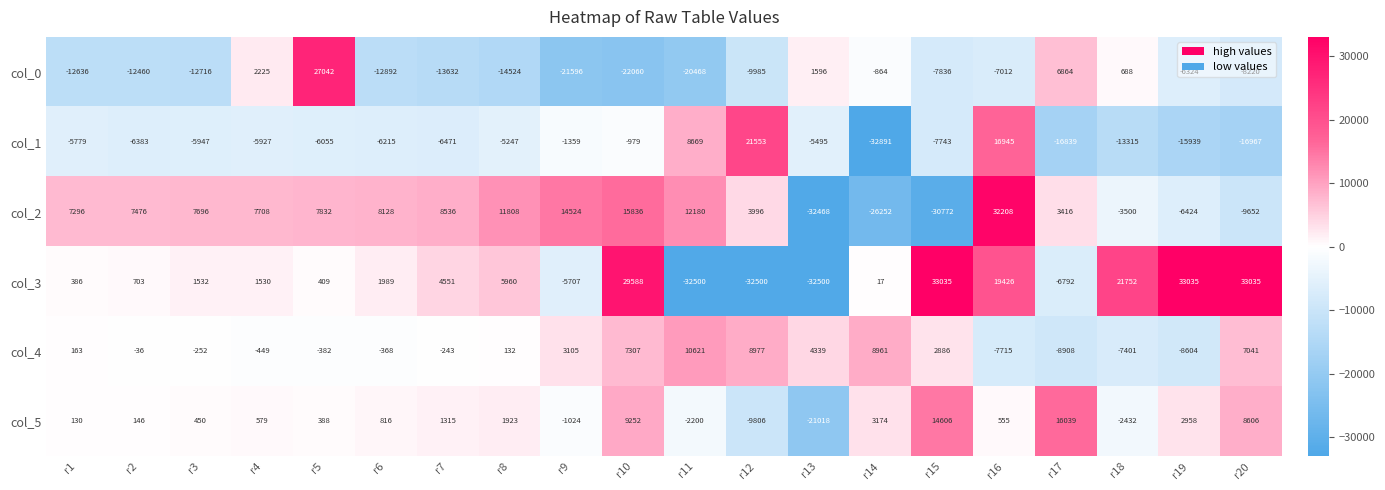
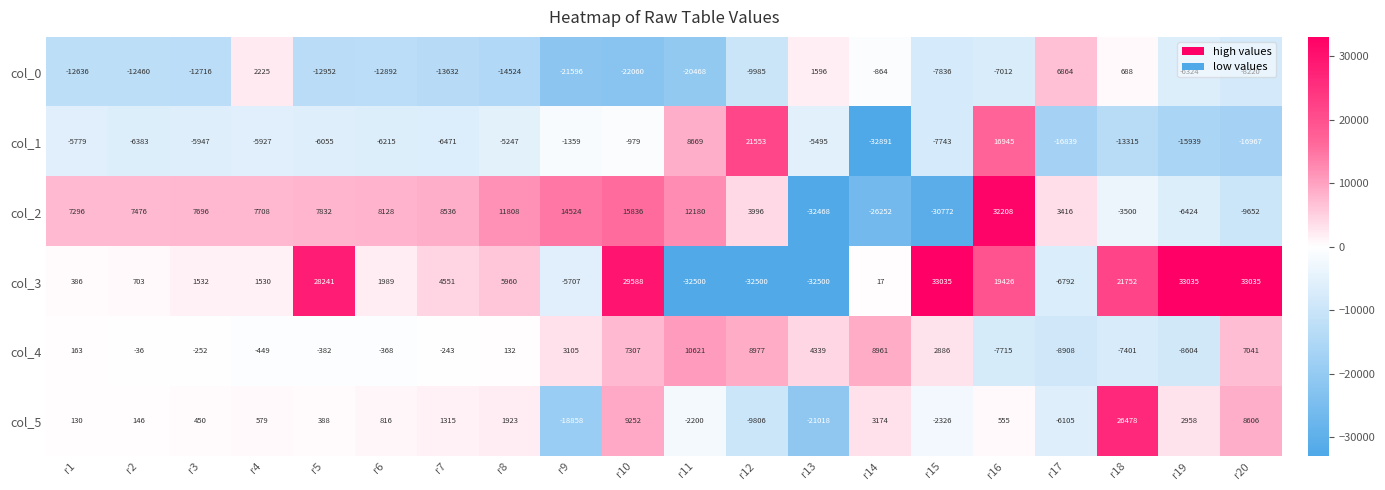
  {
    "col_0": {
      "r1": -12636,
      "r2": -12460,
      "r3": -12716,
      "r4": 2225,
-     "r5": 27042,
+     "r5": -12952,
      "r6": -12892,
      "r7": -13632,
      "r8": -14524,
      "r9": -21596,
      "r10": -22060,
      "r11": -20468,
      "r12": -9985,
      "r13": 1596,
      "r14": -864,
      "r15": -7836,
      "r16": -7012,
      "r17": 6864,
      "r18": 688
    },
    "col_1": {
      "r1": -5779,
      "r2": -6383,
      "r3": -5947,
      "r4": -5927,
      "r5": -6055,
      "r6": -6215,
      "r7": -6471,
      "r8": -5247,
      "r9": -1359,
      "r10": -979,
      "r11": 8669,
      "r12": 21553,
      "r13": -5495,
      "r14": -32891,
      "r15": -7743,
      "r16": 16945,
      "r17": -16839,
      "r18": -13315,
      "r19": -15939,
      "r20": -16967
    },
    "col_2": {
      "r1": 7296,
      "r2": 7476,
      "r3": 7696,
      "r4": 7708,
      "r5": 7832,
      "r6": 8128,
      "r7": 8536,
      "r8": 11808,
      "r9": 14524,
      "r10": 15836,
      "r11": 12180,
      "r12": 3996,
      "r13": -32468,
      "r14": -26252,
      "r15": -30772,
      "r16": 32208,
      "r17": 3416,
      "r18": -3500,
      "r19": -6424,
      "r20": -9652
    },
    "col_3": {
      "r1": 386,
      "r2": 703,
      "r3": 1532,
      "r4": 1530,
-     "r5": 409,
+     "r5": 28241,
      "r6": 1989,
      "r7": 4551,
      "r8": 5960,
      "r9": -5707,
      "r10": 29588,
      "r11": -32500,
      "r12": -32500,
      "r13": -32500,
      "r14": 17,
      "r15": 33035,
      "r16": 19426,
      "r17": -6792,
      "r18": 21752,
      "r19": 33035,
      "r20": 33035
    },
    "col_4": {
      "r1": 163,
      "r2": -36,
      "r3": -252,
      "r4": -449,
      "r5": -382,
      "r6": -368,
      "r7": -243,
      "r8": 132,
      "r9": 3105,
      "r10": 7307,
      "r11": 10621,
      "r12": 8977,
      "r13": 4339,
      "r14": 8961,
      "r15": 2886,
      "r16": -7715,
      "r17": -8908,
      "r18": -7401,
      "r19": -8604,
      "r20": 7041
    },
    "col_5": {
      "r1": 130,
      "r2": 146,
      "r3": 450,
      "r4": 579,
      "r5": 388,
      "r6": 816,
      "r7": 1315,
      "r8": 1923,
-     "r9": -1024,
+     "r9": -18858,
      "r10": 9252,
      "r11": -2200,
      "r12": -9806,
      "r13": -21018,
      "r14": 3174,
-     "r15": 14606,
+     "r15": -2326,
      "r16": 555,
-     "r17": 16039,
-     "r18": -2432,
+     "r17": -6105,
+     "r18": 26478,
      "r19": 2958,
      "r20": 8606
    }
  }
